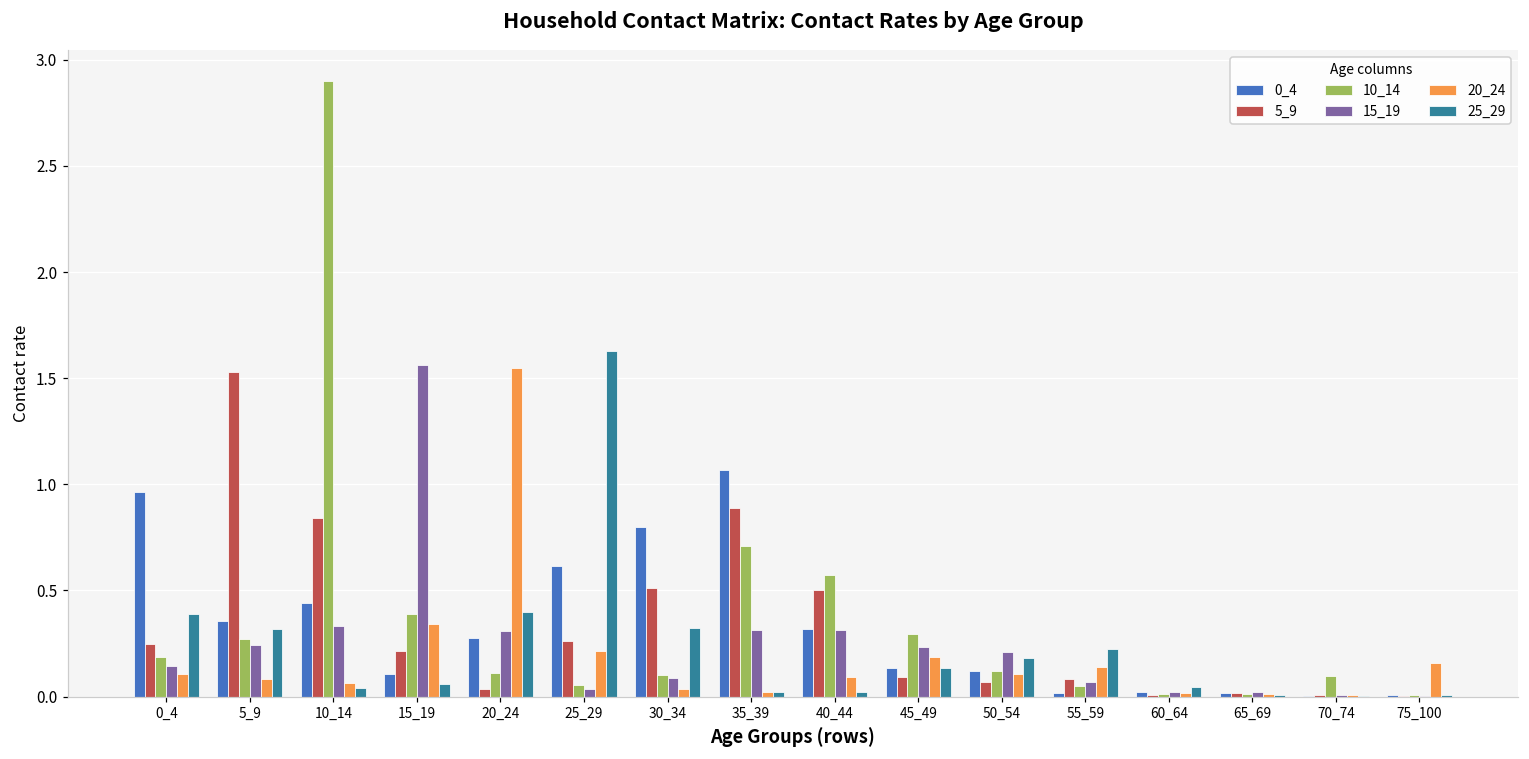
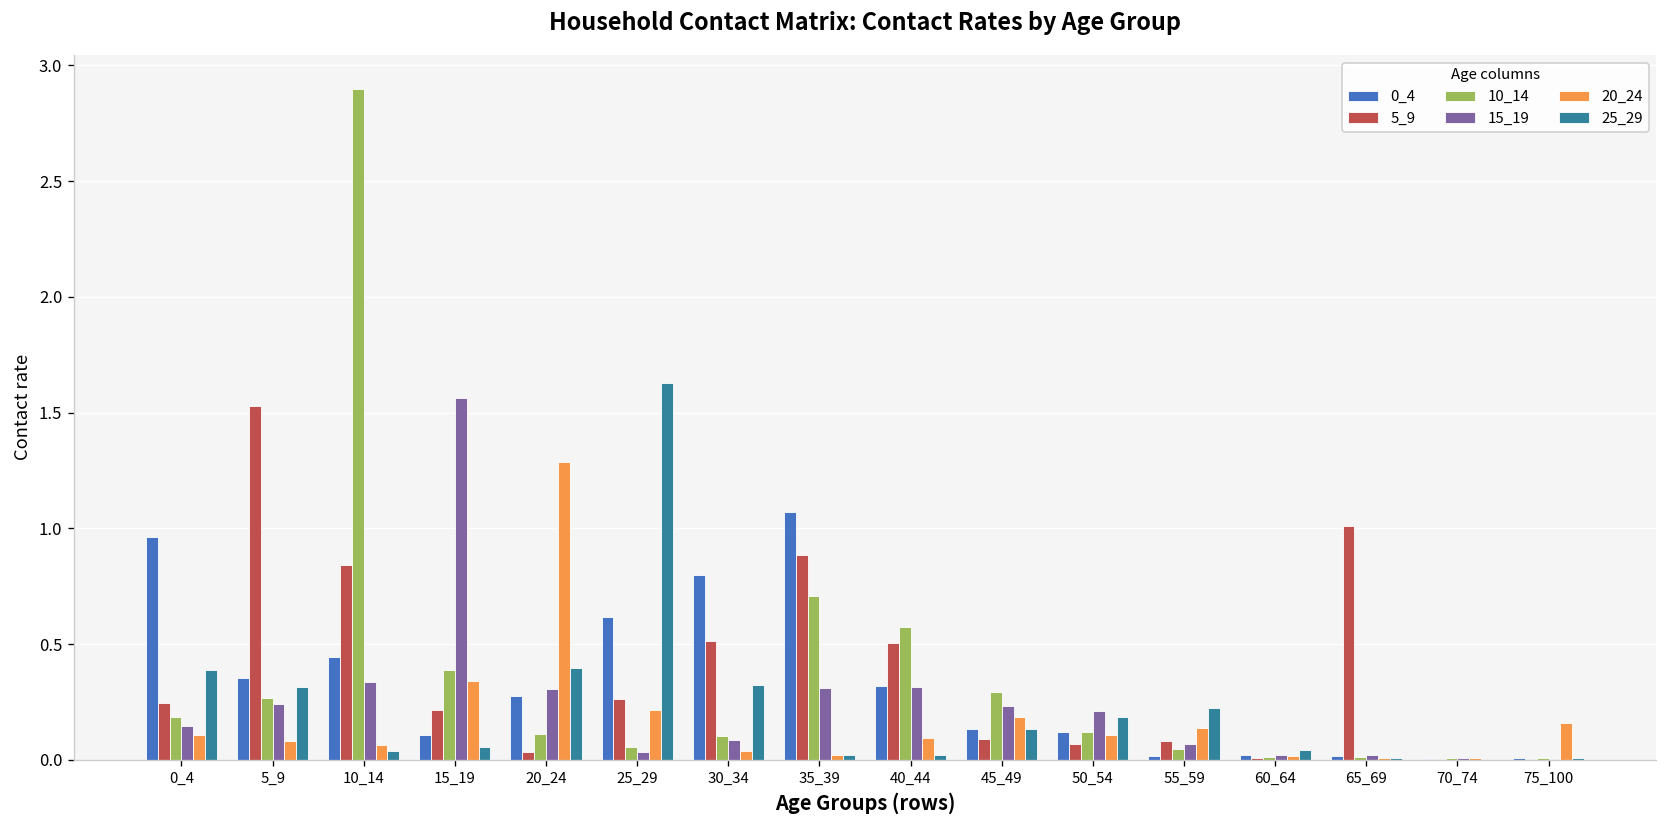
  {
    "5_9": {
      "0_4": 0.25,
      "5_9": 1.53,
      "10_14": 0.84,
      "15_19": 0.22,
      "20_24": 0.04,
      "25_29": 0.26,
      "30_34": 0.51,
      "35_39": 0.89,
      "40_44": 0.50,
      "45_49": 0.09,
      "50_54": 0.07,
      "55_59": 0.08,
-     "65_69": 0.02
+     "65_69": 1.01
    },
    "10_14": {
      "0_4": 0.19,
      "5_9": 0.27,
      "10_14": 2.90,
      "15_19": 0.39,
      "20_24": 0.11,
      "25_29": 0.05,
      "30_34": 0.10,
      "35_39": 0.71,
      "40_44": 0.57,
      "45_49": 0.29,
      "50_54": 0.12,
      "55_59": 0.05,
      "60_64": 0.01,
-     "70_74": 0.10
+     "70_74": 0.01
    },
    "15_19": {
      "0_4": 0.14,
      "5_9": 0.24,
      "10_14": 0.33,
      "15_19": 1.56,
      "20_24": 0.31,
      "25_29": 0.03,
      "30_34": 0.09,
      "35_39": 0.31,
      "40_44": 0.31,
      "45_49": 0.23,
      "50_54": 0.21,
      "55_59": 0.07,
      "60_64": 0.02,
      "65_69": 0.02
    },
    "20_24": {
      "0_4": 0.11,
      "5_9": 0.08,
      "10_14": 0.06,
      "15_19": 0.34,
-     "20_24": 1.55,
+     "20_24": 1.29,
      "25_29": 0.22,
      "30_34": 0.04,
      "35_39": 0.02,
      "40_44": 0.09,
      "45_49": 0.18,
      "50_54": 0.11,
      "55_59": 0.14,
      "60_64": 0.02,
      "75_100": 0.16
    }
  }
